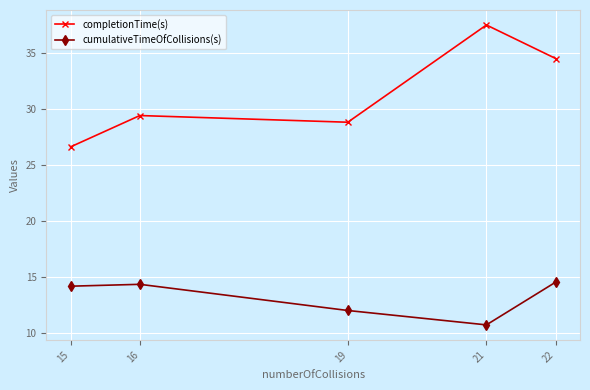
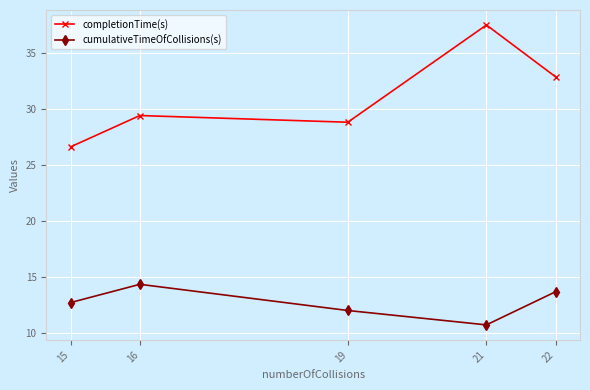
  {
    "completionTime(s)": {
      "15": 26.6,
      "16": 29.4,
      "19": 28.8,
      "21": 37.5,
-     "22": 34.5
+     "22": 32.9
    },
    "cumulativeTimeOfCollisions(s)": {
-     "15": 14.1,
+     "15": 12.7,
      "16": 14.3,
      "19": 12.0,
      "21": 10.7,
-     "22": 14.5
+     "22": 13.7
    }
  }
